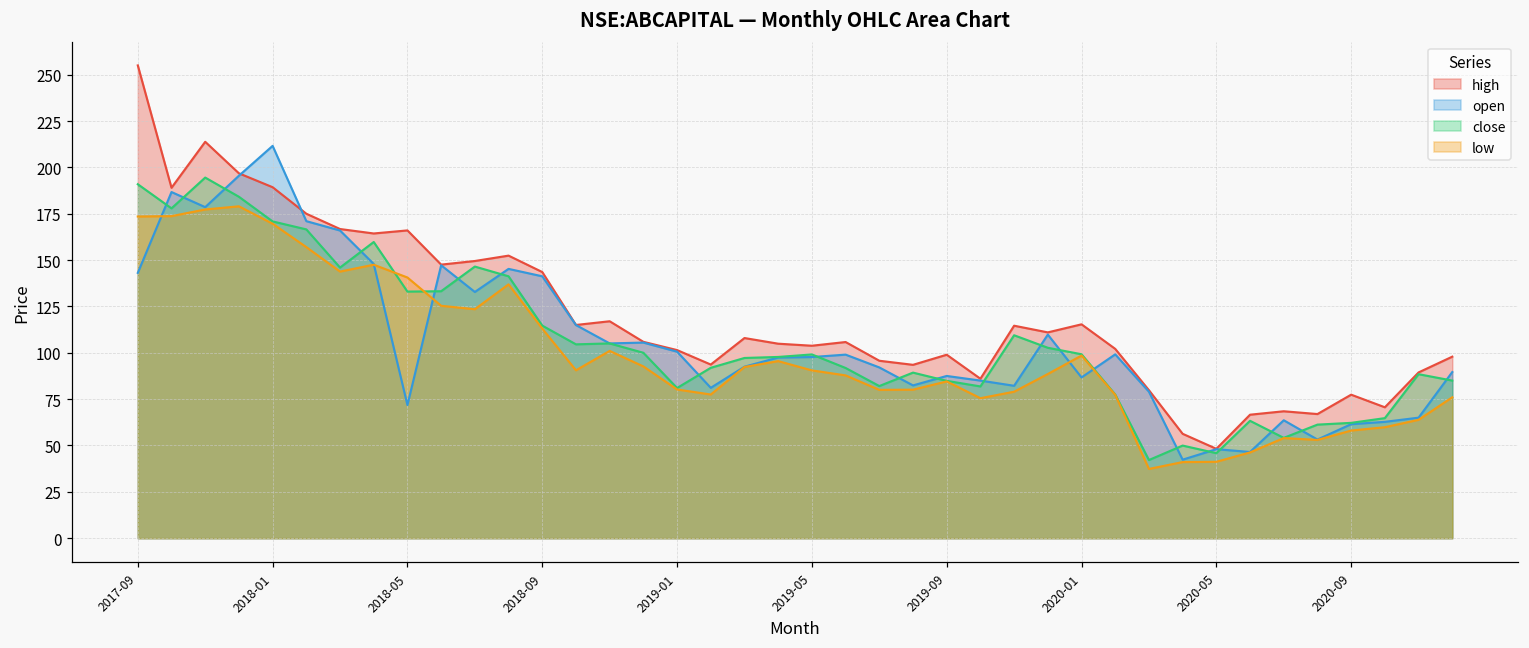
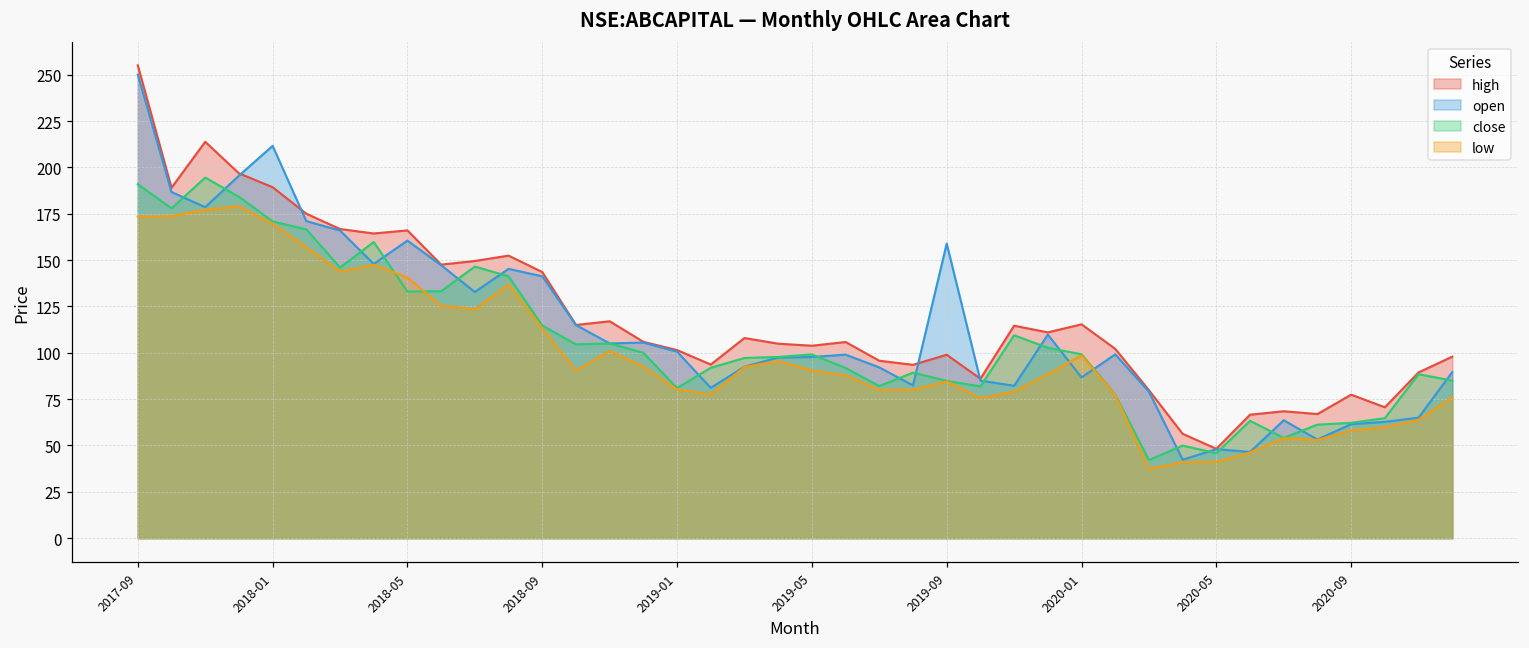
  {
    "open": {
-     "2017-09": 143,
+     "2017-09": 250,
      "2018-01": 212,
-     "2018-05": 72,
+     "2018-05": 161,
      "2018-09": 141,
-     "2019-09": 88,
+     "2019-09": 159,
      "2020-01": 87
    },
    "close": {
      "2017-09": 191,
      "2018-05": 133,
      "2018-09": 115,
      "2020-05": 46
    }
  }
